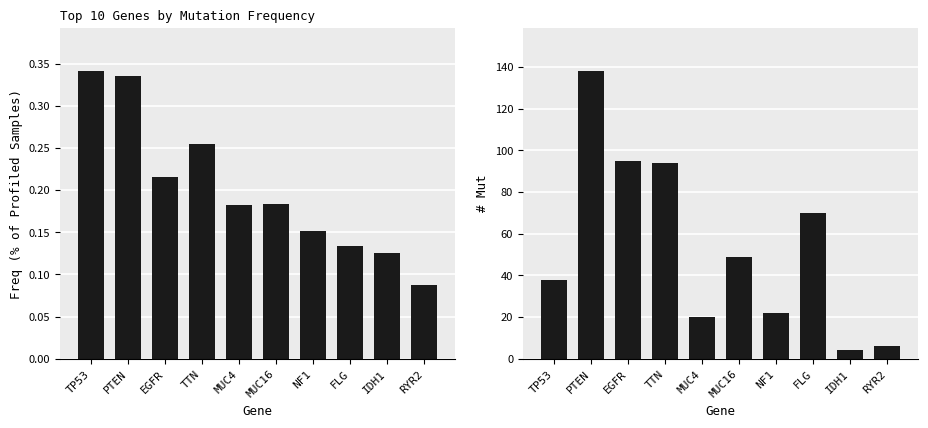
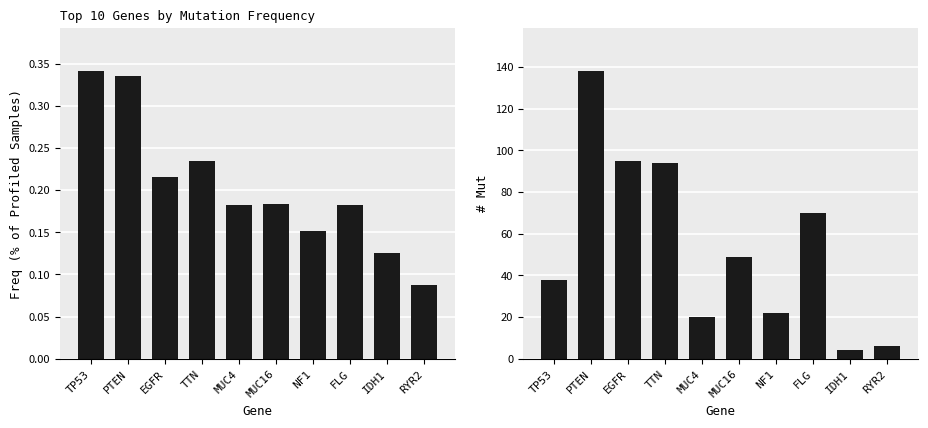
  {
    "Top 10 Genes by Mutation Frequency": {
      "TP53": 0.34,
      "PTEN": 0.34,
      "EGFR": 0.22,
-     "TTN": 0.26,
+     "TTN": 0.23,
      "MUC4": 0.18,
      "MUC16": 0.18,
      "NF1": 0.15,
-     "FLG": 0.13,
+     "FLG": 0.18,
      "IDH1": 0.13,
      "RYR2": 0.09
    }
  }
